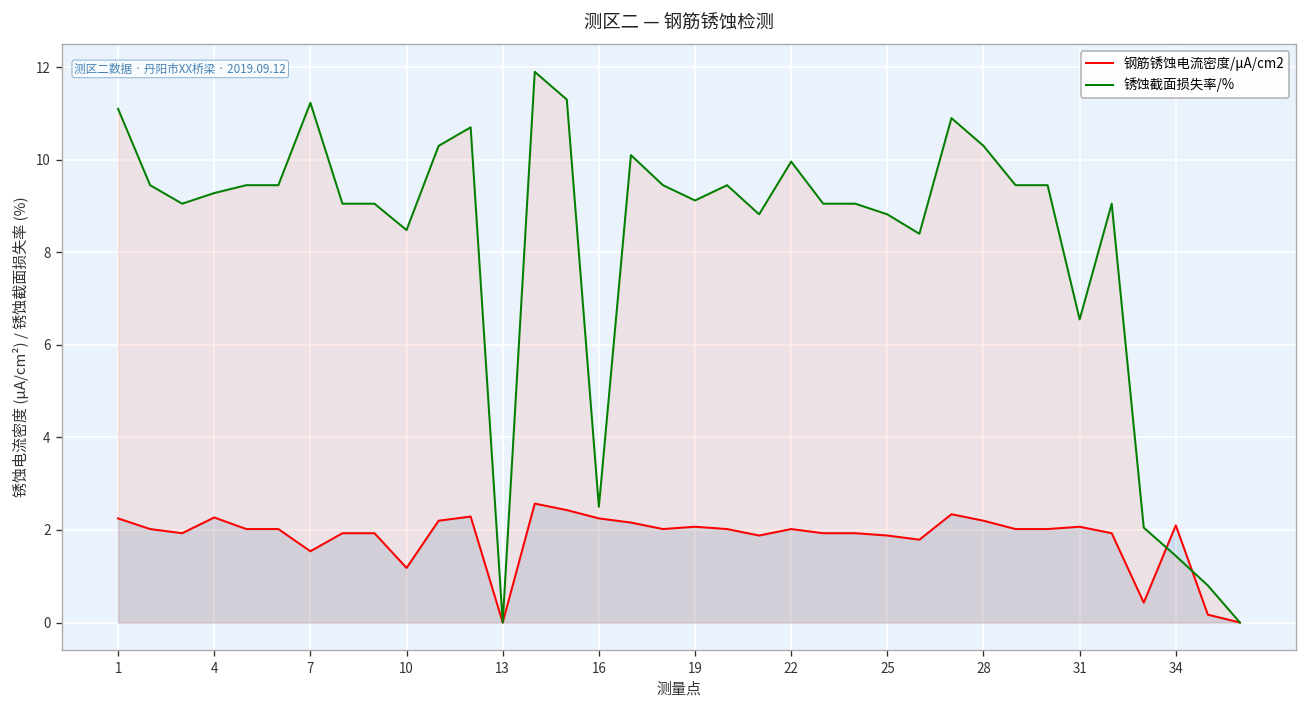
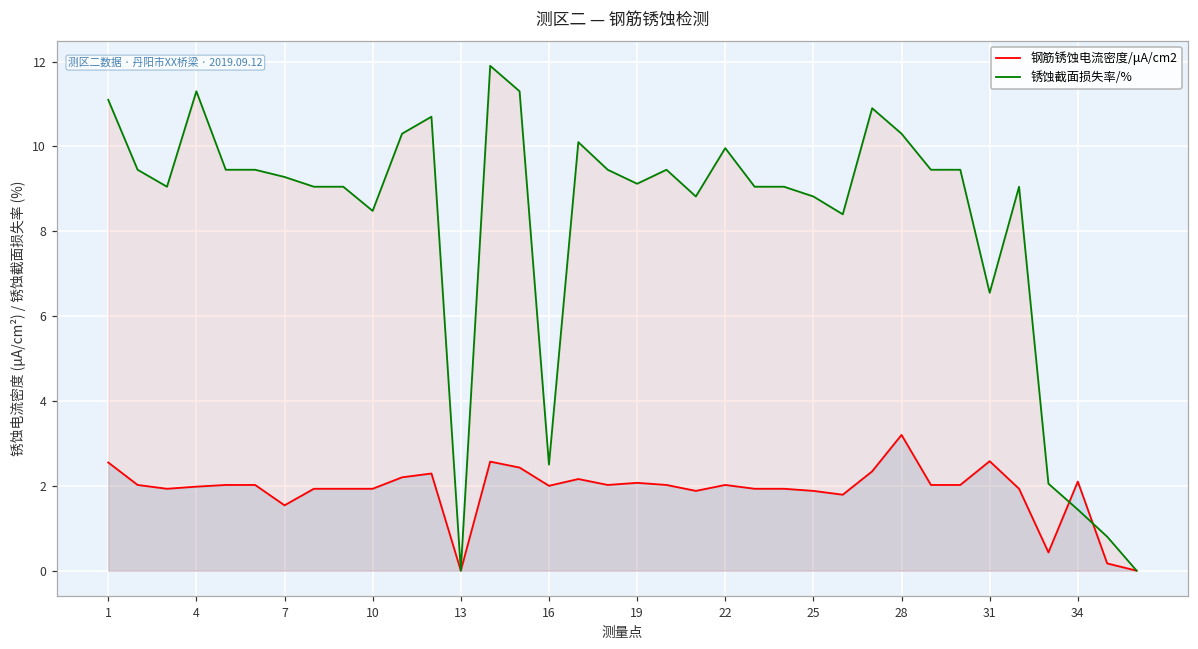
  {
    "钢筋锈蚀电流密度/μA/cm2": {
-     "1": 2.3,
-     "4": 2.3,
+     "1": 2.6,
+     "4": 2.0,
      "7": 1.5,
-     "10": 1.2,
-     "16": 2.3,
+     "10": 1.9,
+     "16": 2.0,
      "19": 2.1,
      "22": 2.0,
      "25": 1.9,
-     "28": 2.2,
-     "31": 2.1,
+     "28": 3.2,
+     "31": 2.6,
      "34": 2.1
    },
    "锈蚀截面损失率/%": {
      "1": 11.1,
-     "4": 9.3,
-     "7": 11.2,
+     "4": 11.3,
+     "7": 9.3,
      "10": 8.5,
      "16": 2.5,
      "19": 9.1,
      "22": 10.0,
      "25": 8.8,
      "28": 10.3,
      "31": 6.6,
      "34": 1.4
    }
  }
